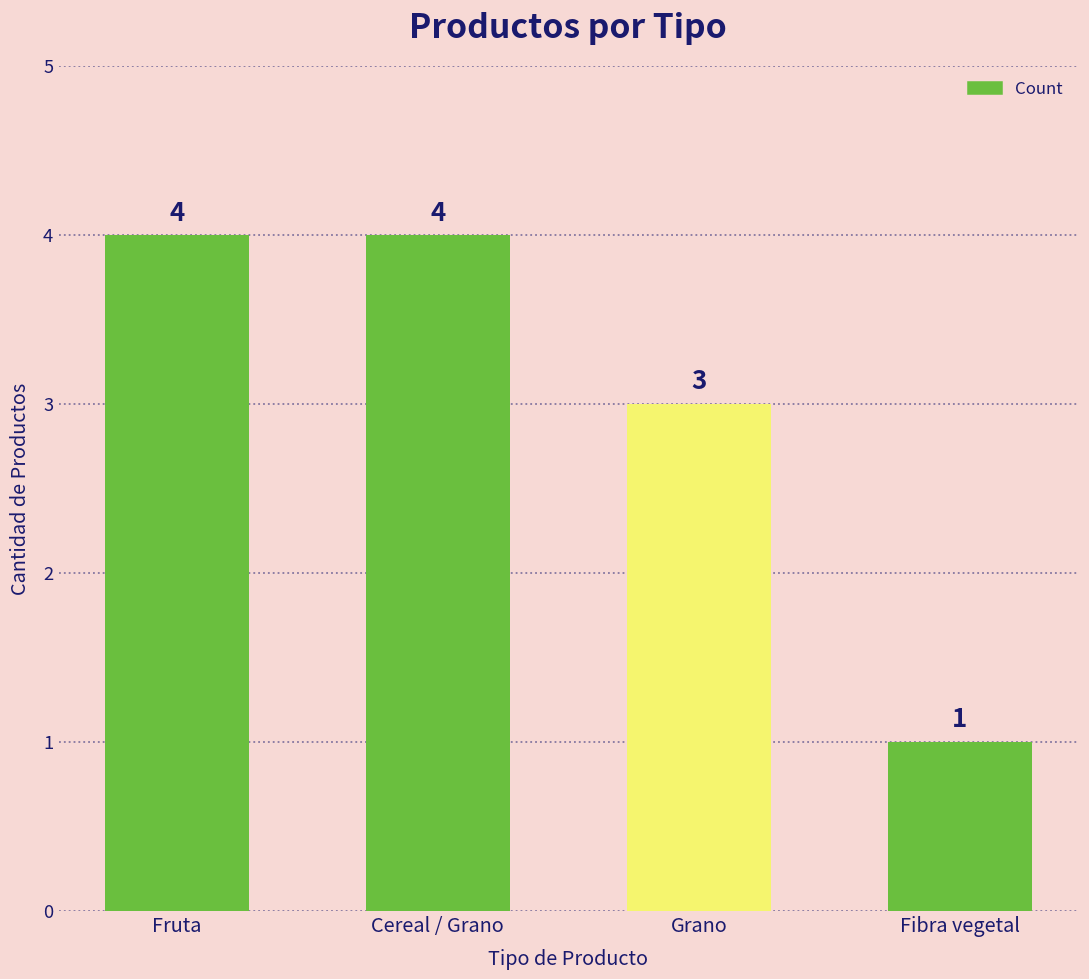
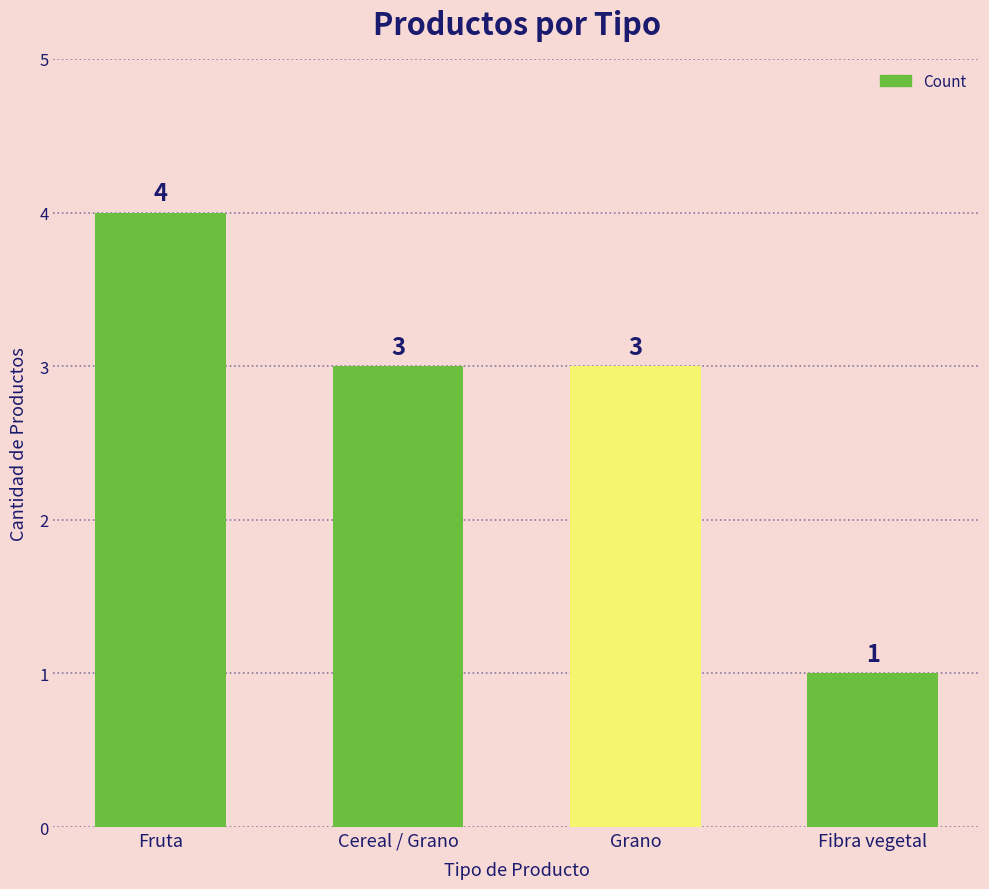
  {
    "Fruta": 4,
-   "Cereal / Grano": 4,
+   "Cereal / Grano": 3,
    "Grano": 3,
    "Fibra vegetal": 1
  }
